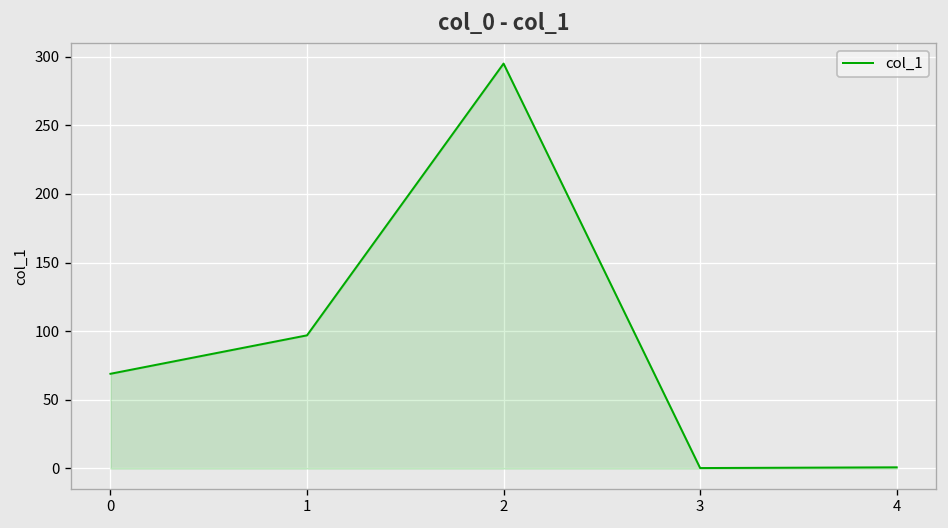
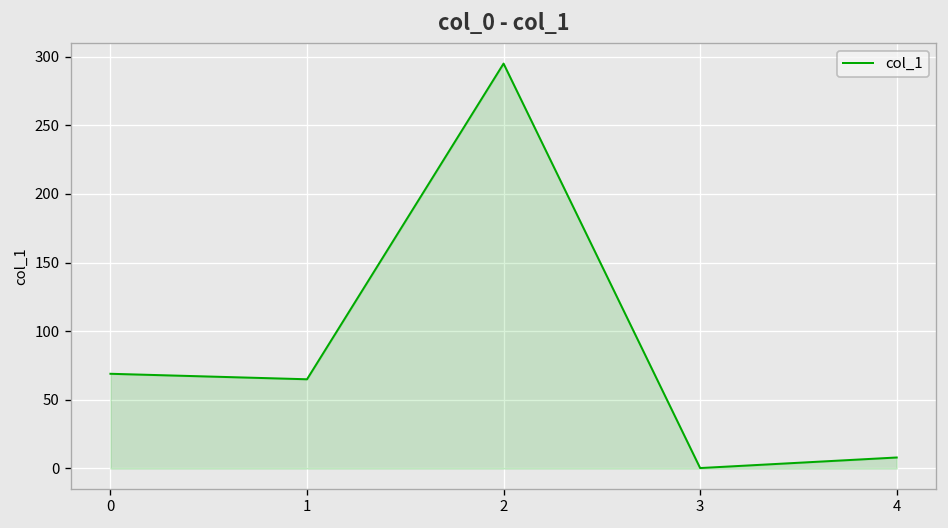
  {
    "0": 69,
-   "1": 97,
+   "1": 65,
    "2": 295,
    "3": 0,
-   "4": 1
+   "4": 8
  }
